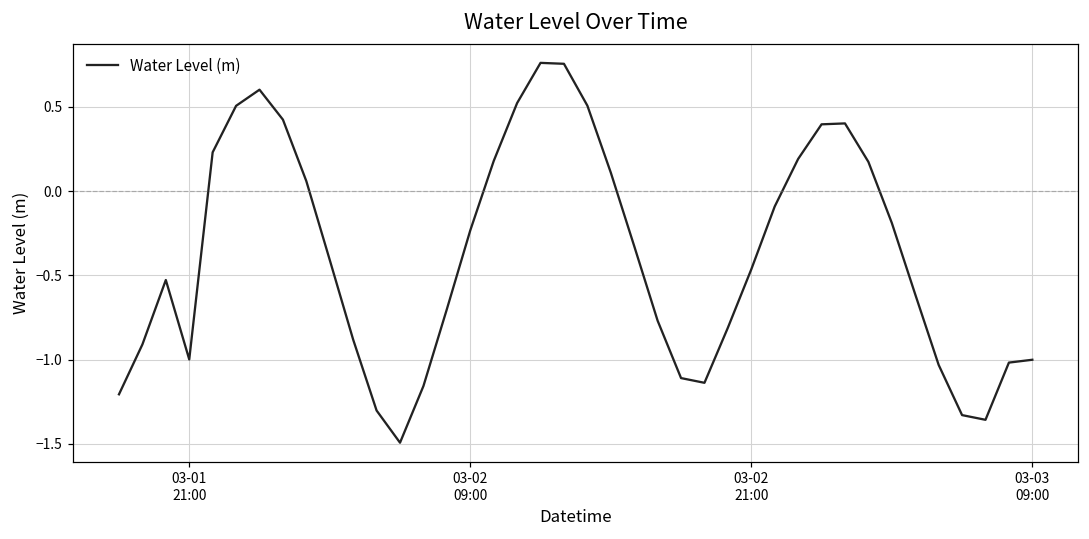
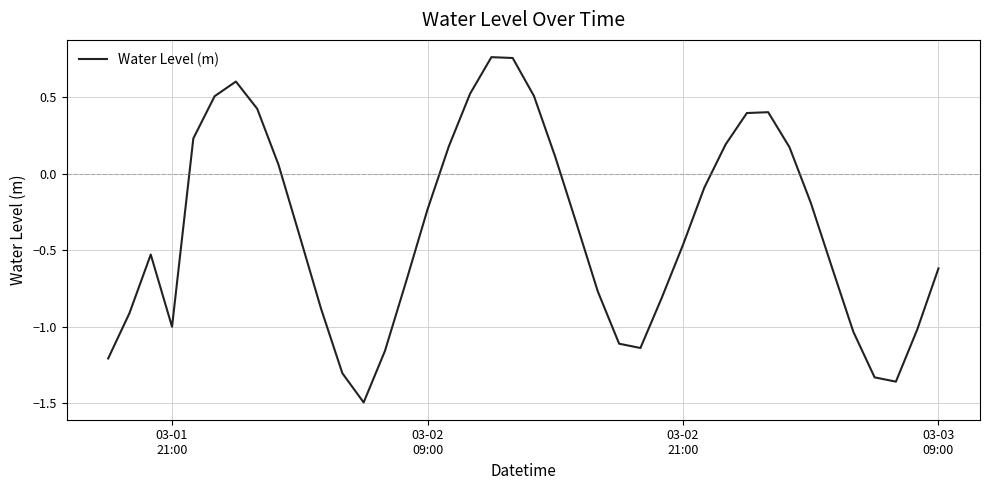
  {
    "03-01 21:00": -1.00,
    "03-02 09:00": -0.23,
    "03-02 21:00": -0.46,
-   "03-03 09:00": -1.00
+   "03-03 09:00": -0.62
  }
